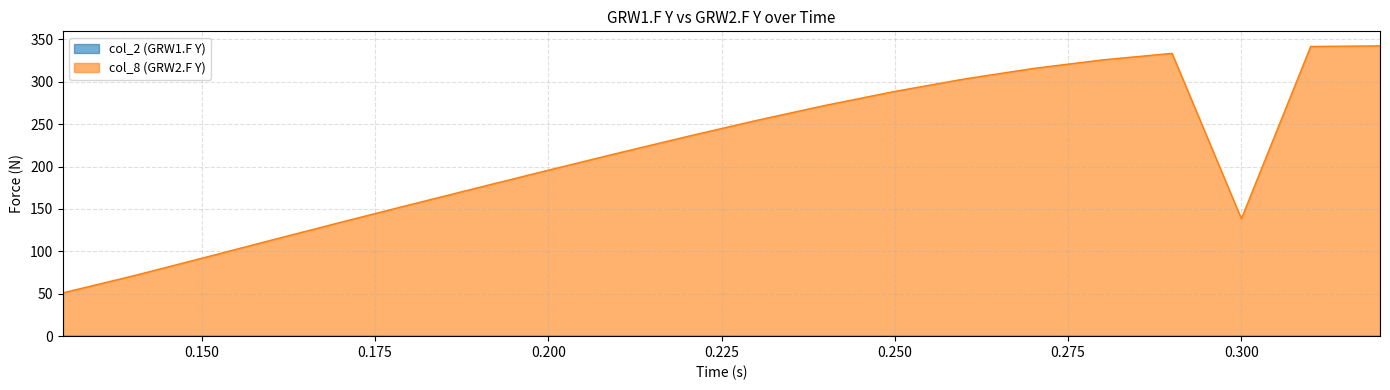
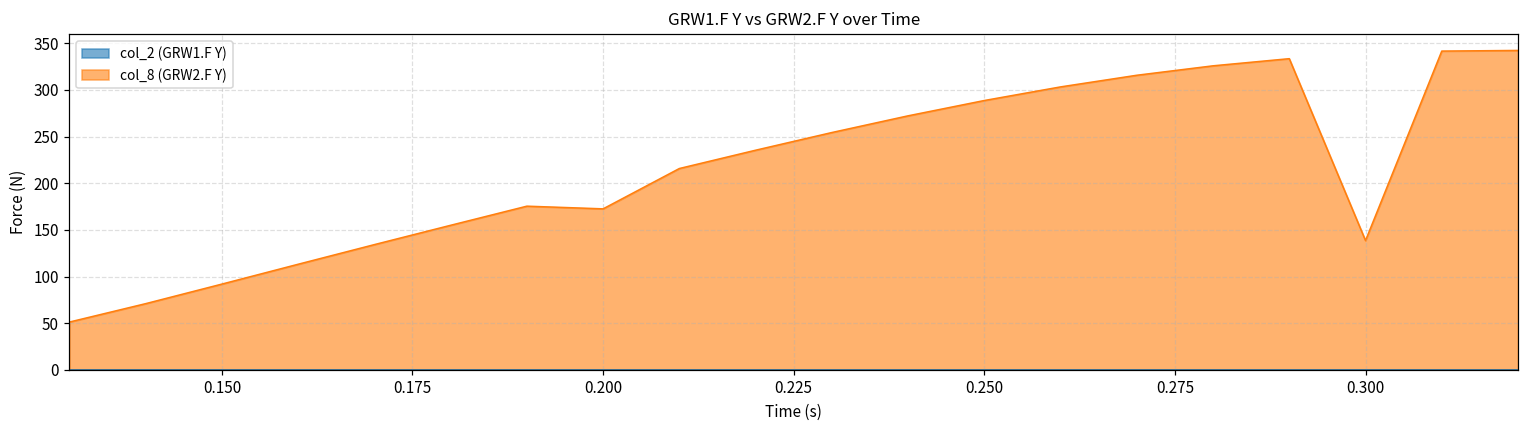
  {
    "col_2 (GRW1.F Y)": {
      "0.150": 0,
      "0.200": 0,
      "0.250": 0,
      "0.300": 0
    },
    "col_8 (GRW2.F Y)": {
      "0.150": 90,
-     "0.200": 200,
+     "0.200": 170,
      "0.250": 290,
      "0.300": 140
    }
  }
